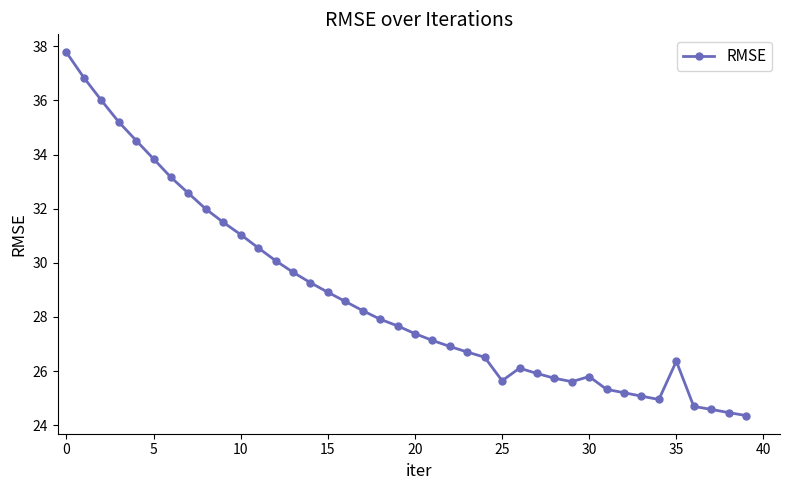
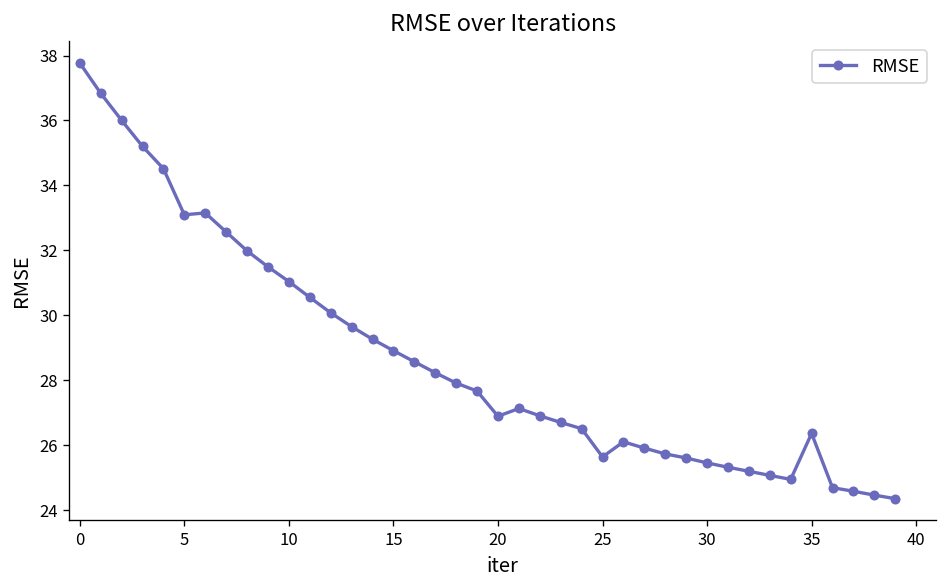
  {
    "0": 37.8,
-   "5": 33.8,
+   "5": 33.1,
    "10": 31.0,
    "15": 28.9,
-   "20": 27.4,
+   "20": 26.9,
    "25": 25.6,
-   "30": 25.8,
+   "30": 25.5,
    "35": 26.4
  }
